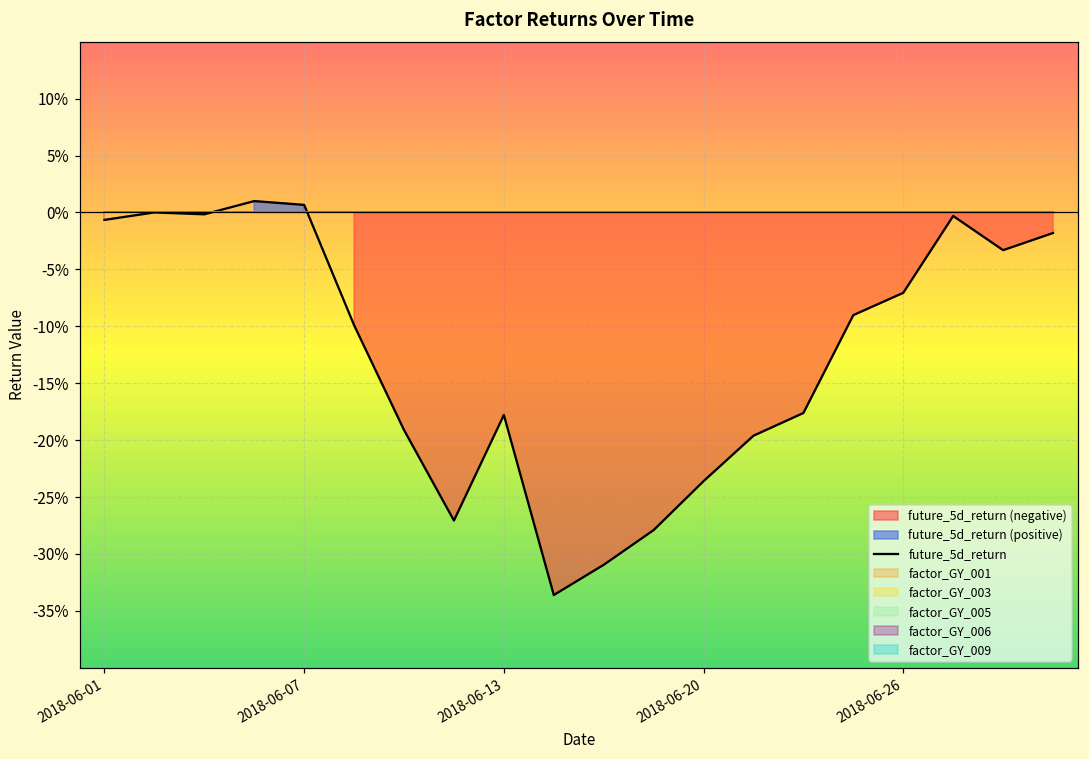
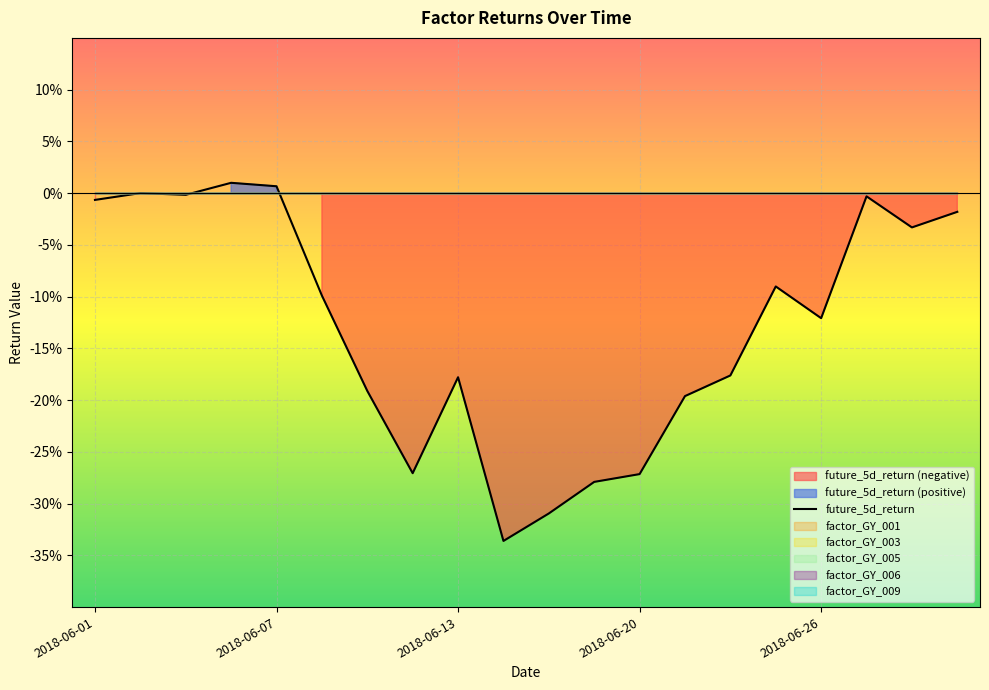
  {
    "future_5d_return": {
      "2018-06-01": "-0.7%",
      "2018-06-07": "0.7%",
      "2018-06-13": "-17.8%",
-     "2018-06-20": "-23.6%",
-     "2018-06-26": "-7.1%"
+     "2018-06-20": "-27.1%",
+     "2018-06-26": "-12.1%"
    },
    "factor_GY_009": {
      "2018-06-01": "0.0%",
      "2018-06-07": "0.0%",
      "2018-06-13": "0.0%",
      "2018-06-20": "0.0%",
      "2018-06-26": "0.0%"
    }
  }
